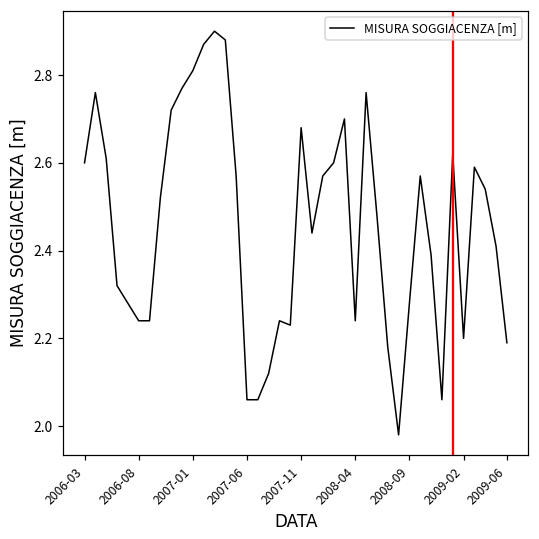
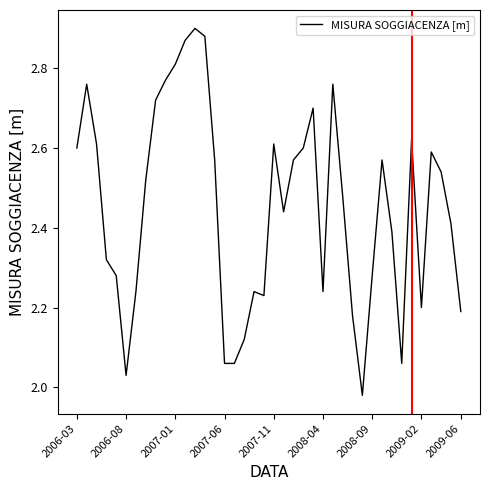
  {
    "2006-03": 2.60,
-   "2006-08": 2.24,
+   "2006-08": 2.03,
    "2007-01": 2.81,
    "2007-06": 2.06,
-   "2007-11": 2.68,
+   "2007-11": 2.61,
    "2008-04": 2.24,
    "2008-09": 2.28,
    "2009-02": 2.20,
    "2009-06": 2.19
  }
